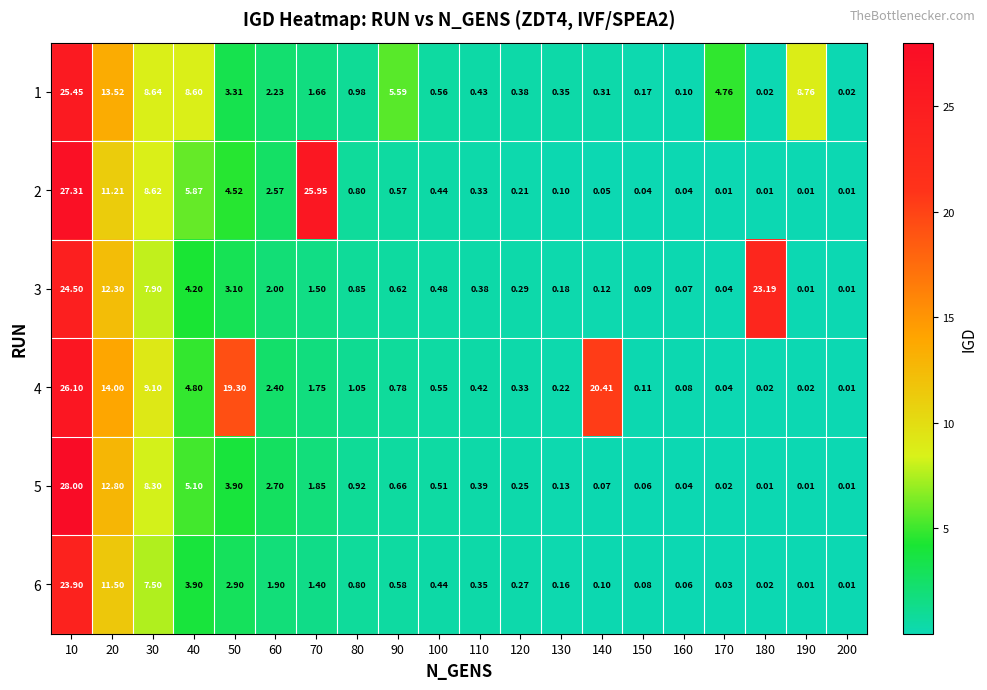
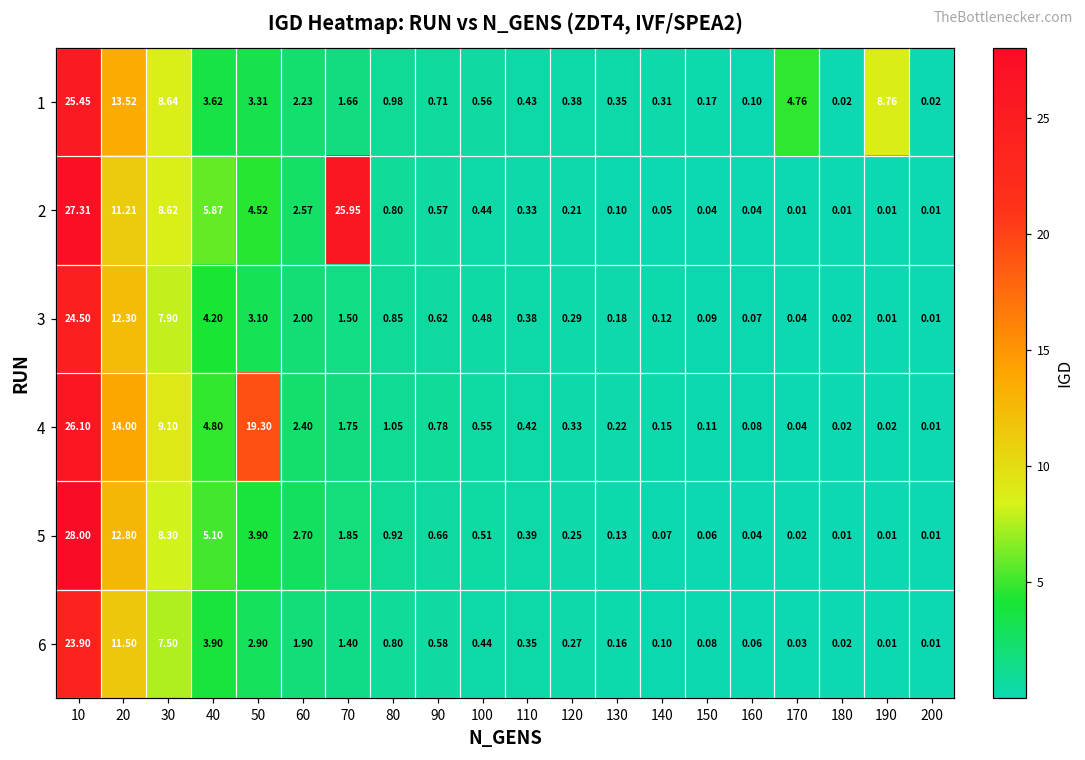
  {
    "1": {
      "10": 25.45,
      "20": 13.52,
      "30": 8.64,
-     "40": 8.60,
+     "40": 3.62,
      "50": 3.31,
      "60": 2.23,
      "70": 1.66,
      "80": 0.98,
-     "90": 5.59,
+     "90": 0.71,
      "100": 0.56,
      "110": 0.43,
      "120": 0.38,
      "130": 0.35,
      "140": 0.31,
      "150": 0.17,
      "160": 0.10,
      "170": 4.76,
      "180": 0.02,
      "190": 8.76,
      "200": 0.02
    },
    "2": {
      "10": 27.31,
      "20": 11.21,
      "30": 8.62,
      "40": 5.87,
      "50": 4.52,
      "60": 2.57,
      "70": 25.95,
      "80": 0.80,
      "90": 0.57,
      "100": 0.44,
      "110": 0.33,
      "120": 0.21,
      "130": 0.10,
      "140": 0.05,
      "150": 0.04,
      "160": 0.04,
      "170": 0.01,
      "180": 0.01,
      "190": 0.01,
      "200": 0.01
    },
    "3": {
      "10": 24.50,
      "20": 12.30,
      "30": 7.90,
      "40": 4.20,
      "50": 3.10,
      "60": 2.00,
      "70": 1.50,
      "80": 0.85,
      "90": 0.62,
      "100": 0.48,
      "110": 0.38,
      "120": 0.29,
      "130": 0.18,
      "140": 0.12,
      "150": 0.09,
      "160": 0.07,
      "170": 0.04,
-     "180": 23.19,
+     "180": 0.02,
      "190": 0.01,
      "200": 0.01
    },
    "4": {
      "10": 26.10,
      "20": 14.00,
      "30": 9.10,
      "40": 4.80,
      "50": 19.30,
      "60": 2.40,
      "70": 1.75,
      "80": 1.05,
      "90": 0.78,
      "100": 0.55,
      "110": 0.42,
      "120": 0.33,
      "130": 0.22,
-     "140": 20.41,
+     "140": 0.15,
      "150": 0.11,
      "160": 0.08,
      "170": 0.04,
      "180": 0.02,
      "190": 0.02,
      "200": 0.01
    },
    "5": {
      "10": 28.00,
      "20": 12.80,
      "30": 8.30,
      "40": 5.10,
      "50": 3.90,
      "60": 2.70,
      "70": 1.85,
      "80": 0.92,
      "90": 0.66,
      "100": 0.51,
      "110": 0.39,
      "120": 0.25,
      "130": 0.13,
      "140": 0.07,
      "150": 0.06,
      "160": 0.04,
      "170": 0.02,
      "180": 0.01,
      "190": 0.01,
      "200": 0.01
    },
    "6": {
      "10": 23.90,
      "20": 11.50,
      "30": 7.50,
      "40": 3.90,
      "50": 2.90,
      "60": 1.90,
      "70": 1.40,
      "80": 0.80,
      "90": 0.58,
      "100": 0.44,
      "110": 0.35,
      "120": 0.27,
      "130": 0.16,
      "140": 0.10,
      "150": 0.08,
      "160": 0.06,
      "170": 0.03,
      "180": 0.02,
      "190": 0.01,
      "200": 0.01
    }
  }
